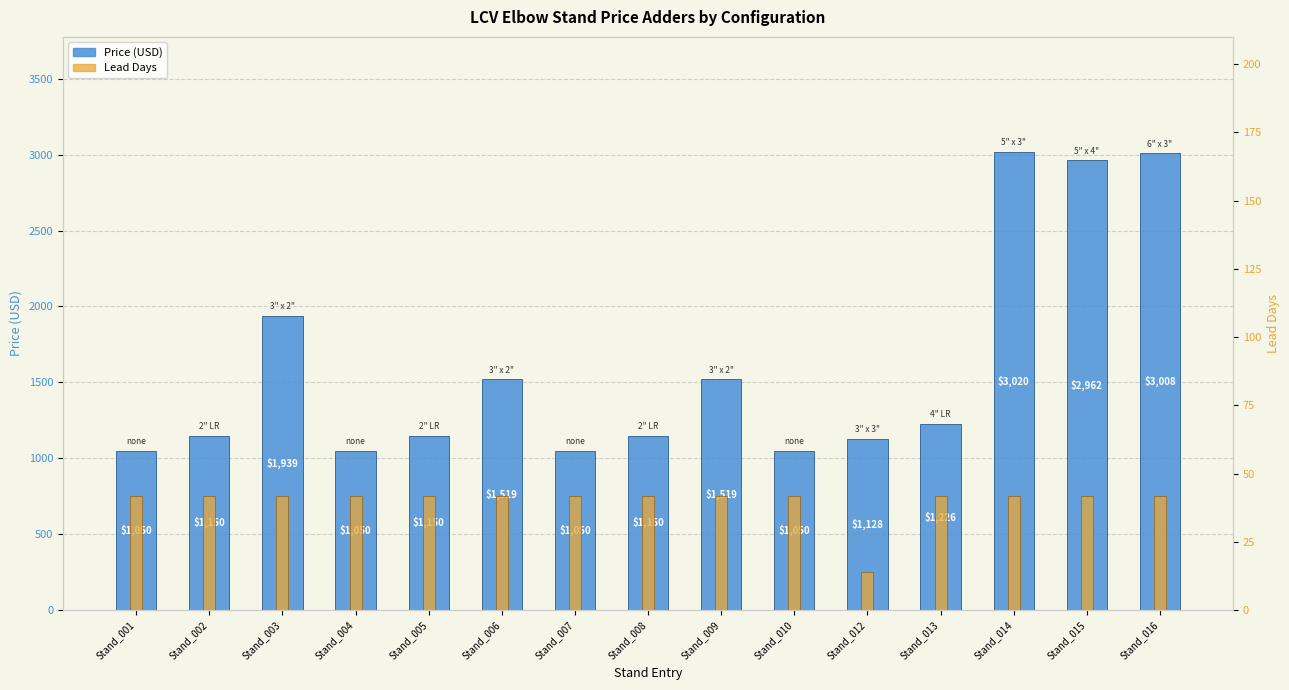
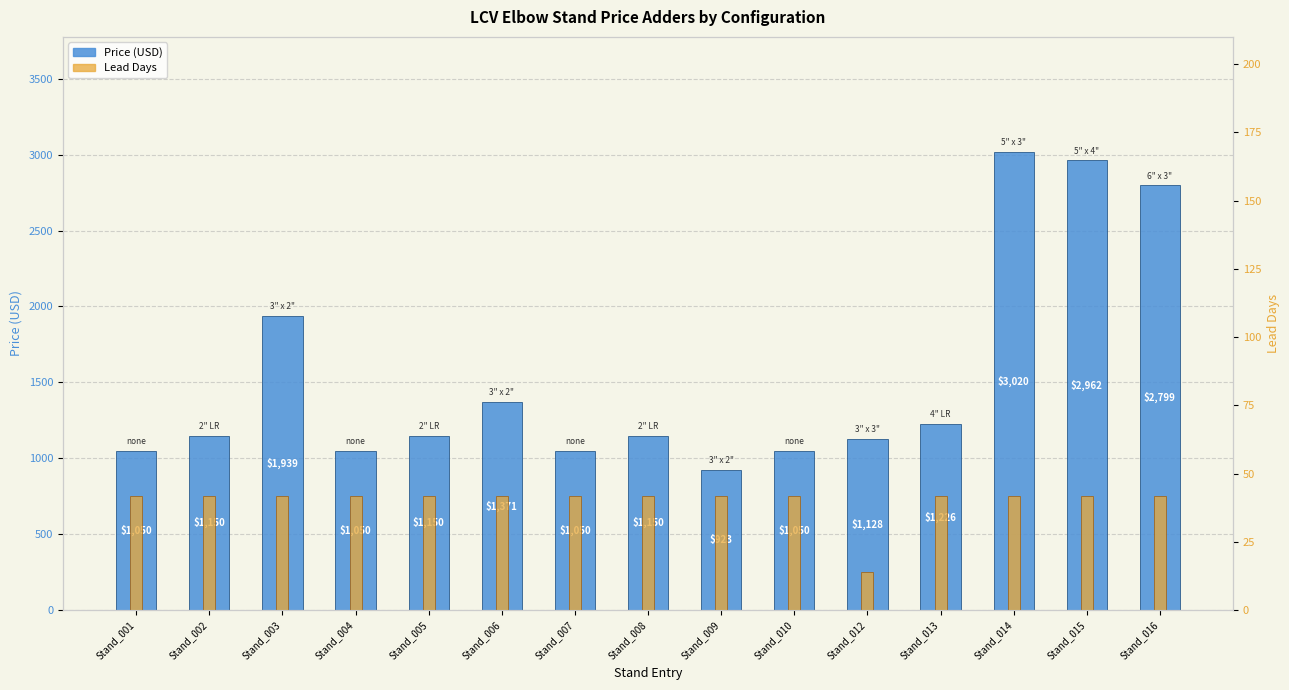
  {
    "Price (USD)": {
      "Stand_003": "$1,939",
-     "Stand_006": "$1,519",
-     "Stand_009": "$1,519",
+     "Stand_006": "$1,371",
+     "Stand_009": "$923",
      "Stand_012": "$1,128",
      "Stand_014": "$3,020",
      "Stand_015": "$2,962",
-     "Stand_016": "$3,008"
+     "Stand_016": "$2,799"
    }
  }
